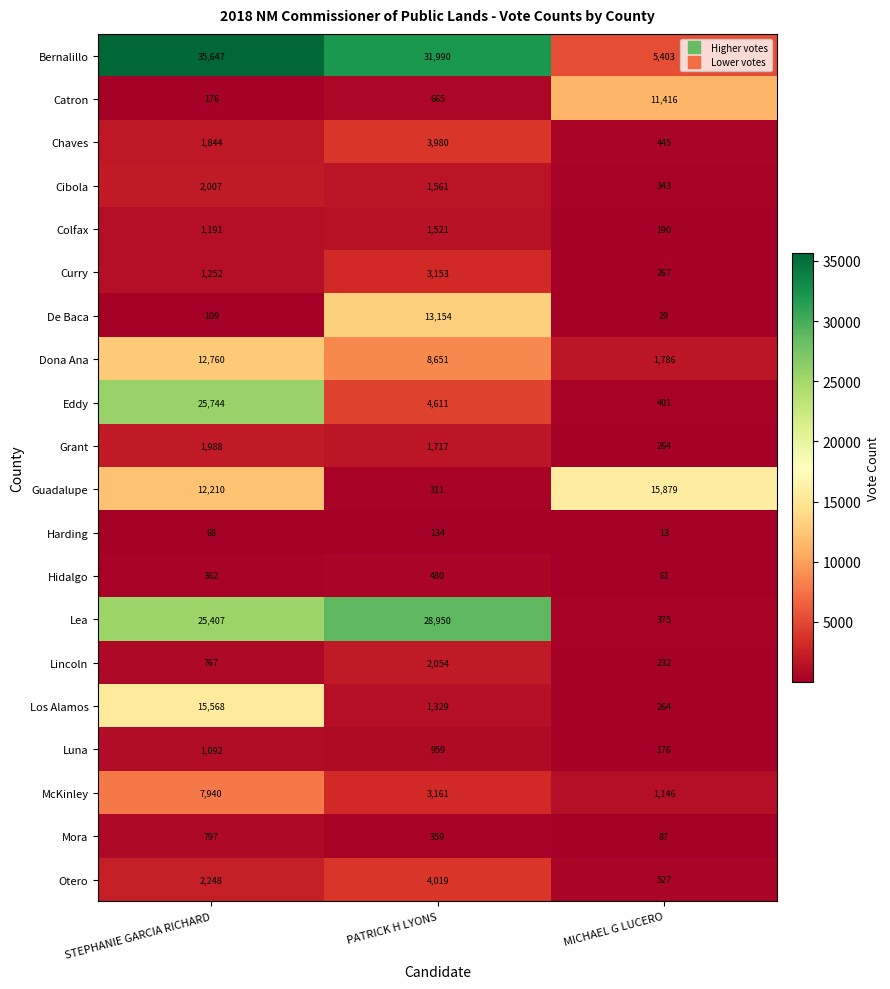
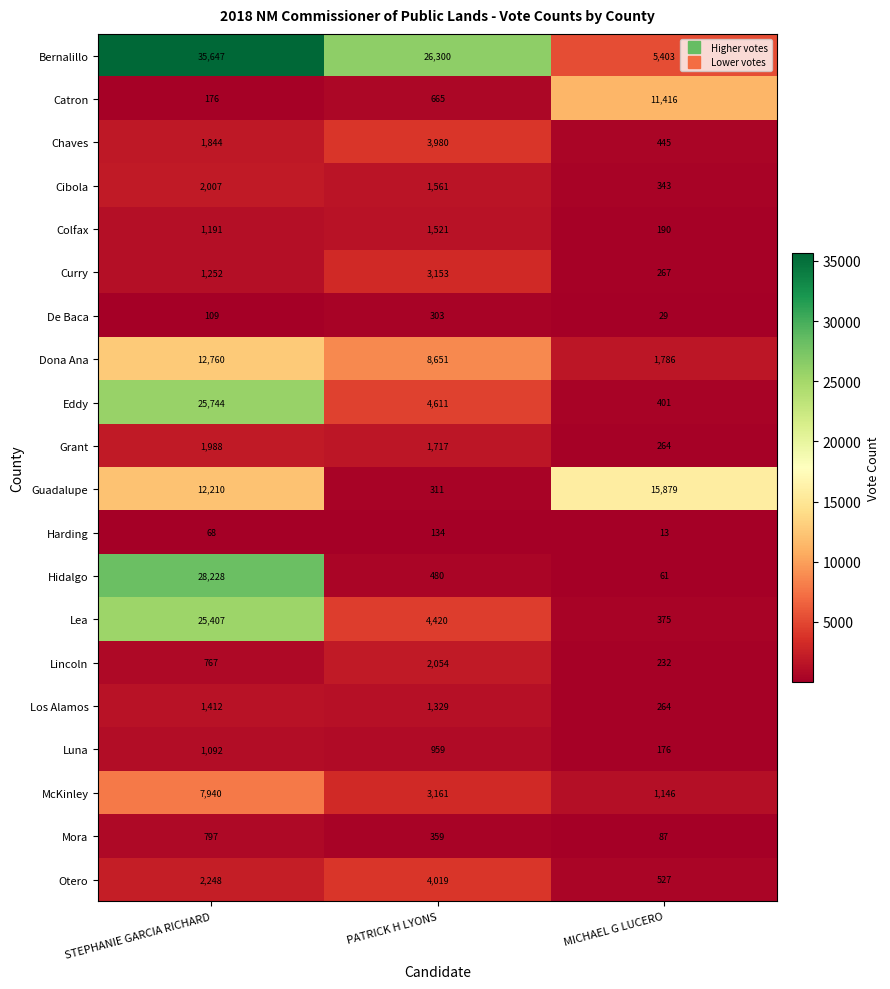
  {
    "Bernalillo": {
      "STEPHANIE GARCIA RICHARD": "35,647",
-     "PATRICK H LYONS": "31,990",
+     "PATRICK H LYONS": "26,300",
      "MICHAEL G LUCERO": "5,403"
    },
    "Catron": {
      "STEPHANIE GARCIA RICHARD": "176",
      "PATRICK H LYONS": "665",
      "MICHAEL G LUCERO": "11,416"
    },
    "Chaves": {
      "STEPHANIE GARCIA RICHARD": "1,844",
      "PATRICK H LYONS": "3,980",
      "MICHAEL G LUCERO": "445"
    },
    "Cibola": {
      "STEPHANIE GARCIA RICHARD": "2,007",
      "PATRICK H LYONS": "1,561",
      "MICHAEL G LUCERO": "343"
    },
    "Colfax": {
      "STEPHANIE GARCIA RICHARD": "1,191",
      "PATRICK H LYONS": "1,521",
      "MICHAEL G LUCERO": "190"
    },
    "Curry": {
      "STEPHANIE GARCIA RICHARD": "1,252",
      "PATRICK H LYONS": "3,153",
      "MICHAEL G LUCERO": "267"
    },
    "De Baca": {
      "STEPHANIE GARCIA RICHARD": "109",
-     "PATRICK H LYONS": "13,154",
+     "PATRICK H LYONS": "303",
      "MICHAEL G LUCERO": "29"
    },
    "Dona Ana": {
      "STEPHANIE GARCIA RICHARD": "12,760",
      "PATRICK H LYONS": "8,651",
      "MICHAEL G LUCERO": "1,786"
    },
    "Eddy": {
      "STEPHANIE GARCIA RICHARD": "25,744",
      "PATRICK H LYONS": "4,611",
      "MICHAEL G LUCERO": "401"
    },
    "Grant": {
      "STEPHANIE GARCIA RICHARD": "1,988",
      "PATRICK H LYONS": "1,717",
      "MICHAEL G LUCERO": "264"
    },
    "Guadalupe": {
      "STEPHANIE GARCIA RICHARD": "12,210",
      "PATRICK H LYONS": "311",
      "MICHAEL G LUCERO": "15,879"
    },
    "Harding": {
      "STEPHANIE GARCIA RICHARD": "68",
      "PATRICK H LYONS": "134",
      "MICHAEL G LUCERO": "13"
    },
    "Hidalgo": {
-     "STEPHANIE GARCIA RICHARD": "362",
+     "STEPHANIE GARCIA RICHARD": "28,228",
      "PATRICK H LYONS": "480",
      "MICHAEL G LUCERO": "61"
    },
    "Lea": {
      "STEPHANIE GARCIA RICHARD": "25,407",
-     "PATRICK H LYONS": "28,950",
+     "PATRICK H LYONS": "4,420",
      "MICHAEL G LUCERO": "375"
    },
    "Lincoln": {
      "STEPHANIE GARCIA RICHARD": "767",
      "PATRICK H LYONS": "2,054",
      "MICHAEL G LUCERO": "232"
    },
    "Los Alamos": {
-     "STEPHANIE GARCIA RICHARD": "15,568",
+     "STEPHANIE GARCIA RICHARD": "1,412",
      "PATRICK H LYONS": "1,329",
      "MICHAEL G LUCERO": "264"
    },
    "Luna": {
      "STEPHANIE GARCIA RICHARD": "1,092",
      "PATRICK H LYONS": "959",
      "MICHAEL G LUCERO": "176"
    },
    "McKinley": {
      "STEPHANIE GARCIA RICHARD": "7,940",
      "PATRICK H LYONS": "3,161",
      "MICHAEL G LUCERO": "1,146"
    },
    "Mora": {
      "STEPHANIE GARCIA RICHARD": "797",
      "PATRICK H LYONS": "359",
      "MICHAEL G LUCERO": "87"
    },
    "Otero": {
      "STEPHANIE GARCIA RICHARD": "2,248",
      "PATRICK H LYONS": "4,019",
      "MICHAEL G LUCERO": "527"
    }
  }
